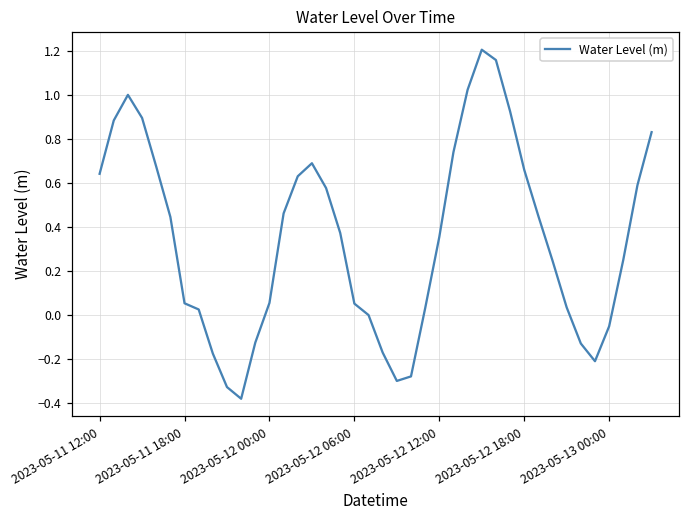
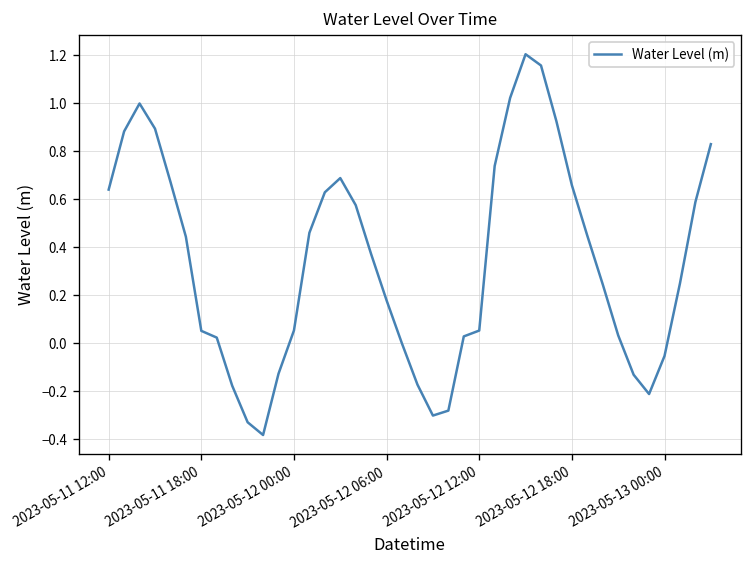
  {
    "2023-05-11 12:00": 0.64,
    "2023-05-11 18:00": 0.05,
    "2023-05-12 00:00": 0.05,
-   "2023-05-12 06:00": 0.05,
-   "2023-05-12 12:00": 0.35,
+   "2023-05-12 06:00": 0.18,
+   "2023-05-12 12:00": 0.05,
    "2023-05-12 18:00": 0.66,
    "2023-05-13 00:00": -0.05
  }
